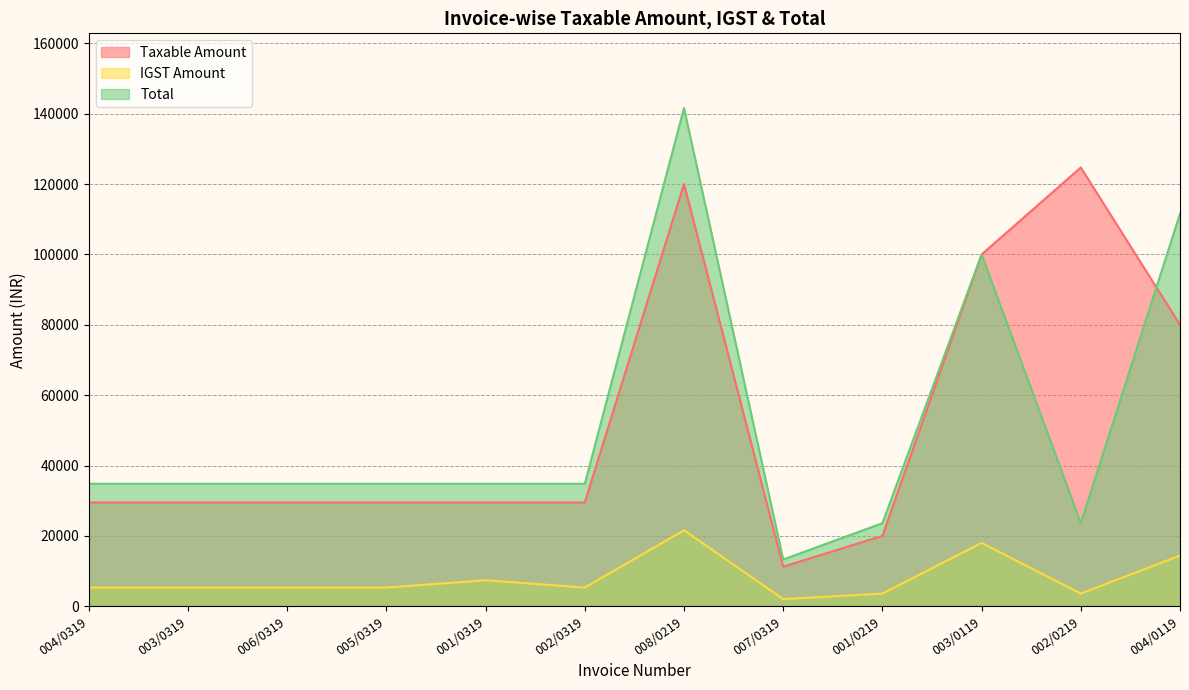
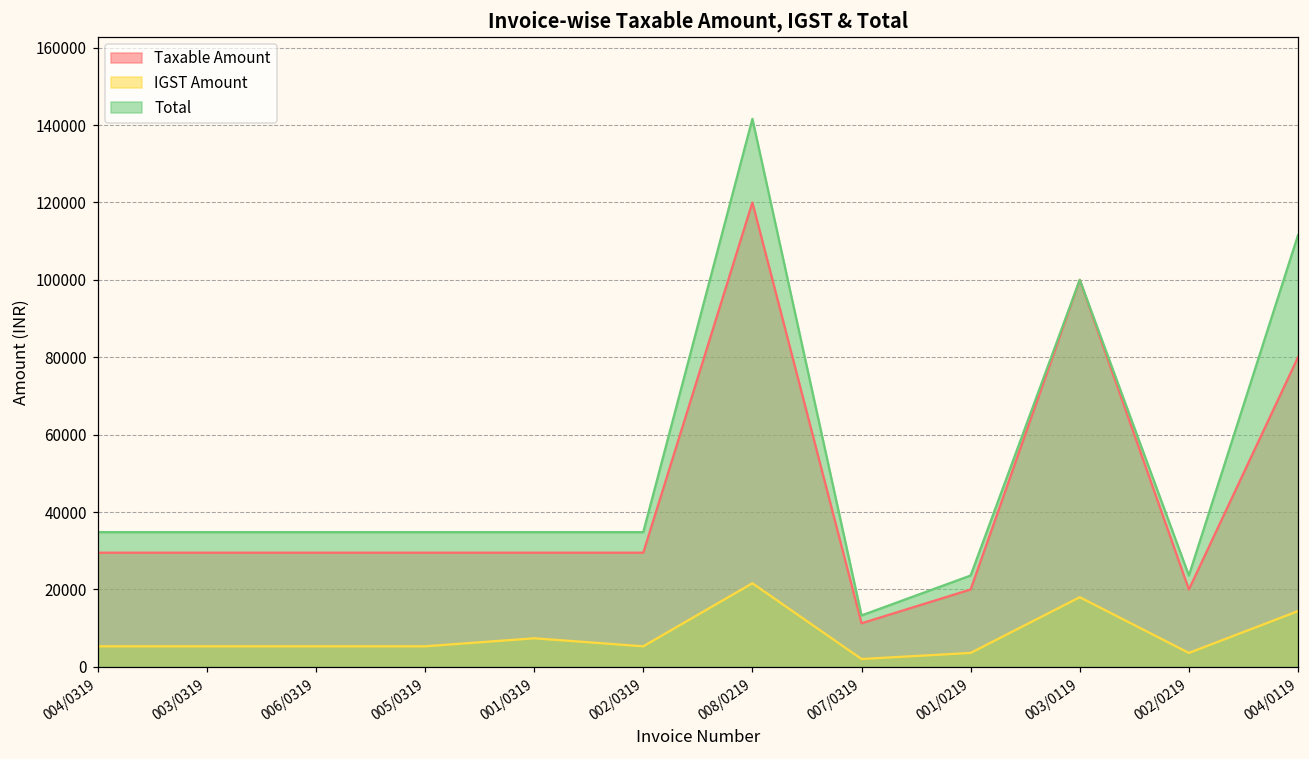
  {
    "Taxable Amount": {
      "004/0319": 30000,
      "003/0319": 30000,
      "006/0319": 30000,
      "005/0319": 30000,
      "001/0319": 30000,
      "002/0319": 30000,
      "008/0219": 120000,
      "007/0319": 11000,
      "001/0219": 20000,
-     "002/0219": 125000,
+     "002/0219": 20000,
      "004/0119": 80000
    },
    "IGST Amount": {
      "004/0319": 5000,
      "003/0319": 5000,
      "006/0319": 5000,
      "005/0319": 5000,
      "001/0319": 7000,
      "002/0319": 5000,
      "008/0219": 22000,
      "007/0319": 2000,
      "001/0219": 4000,
      "003/0119": 18000,
      "002/0219": 4000,
      "004/0119": 14000
    },
    "Total": {
      "004/0319": 35000,
      "003/0319": 35000,
      "006/0319": 35000,
      "005/0319": 35000,
      "001/0319": 35000,
      "002/0319": 35000,
      "008/0219": 142000,
      "007/0319": 13000,
      "001/0219": 24000,
      "002/0219": 24000,
      "004/0119": 112000
    }
  }
